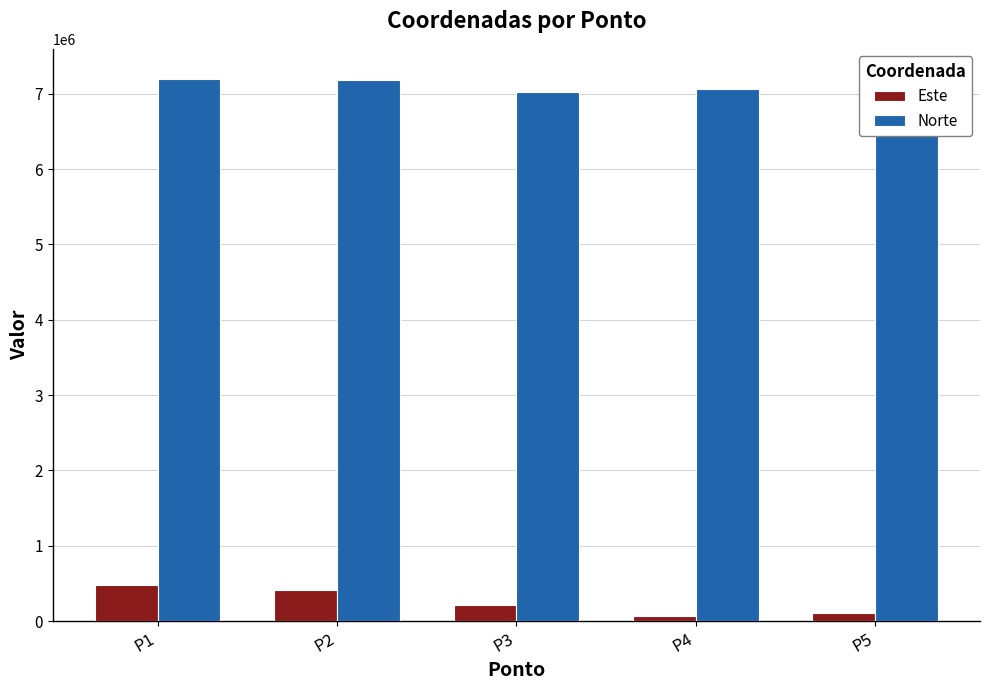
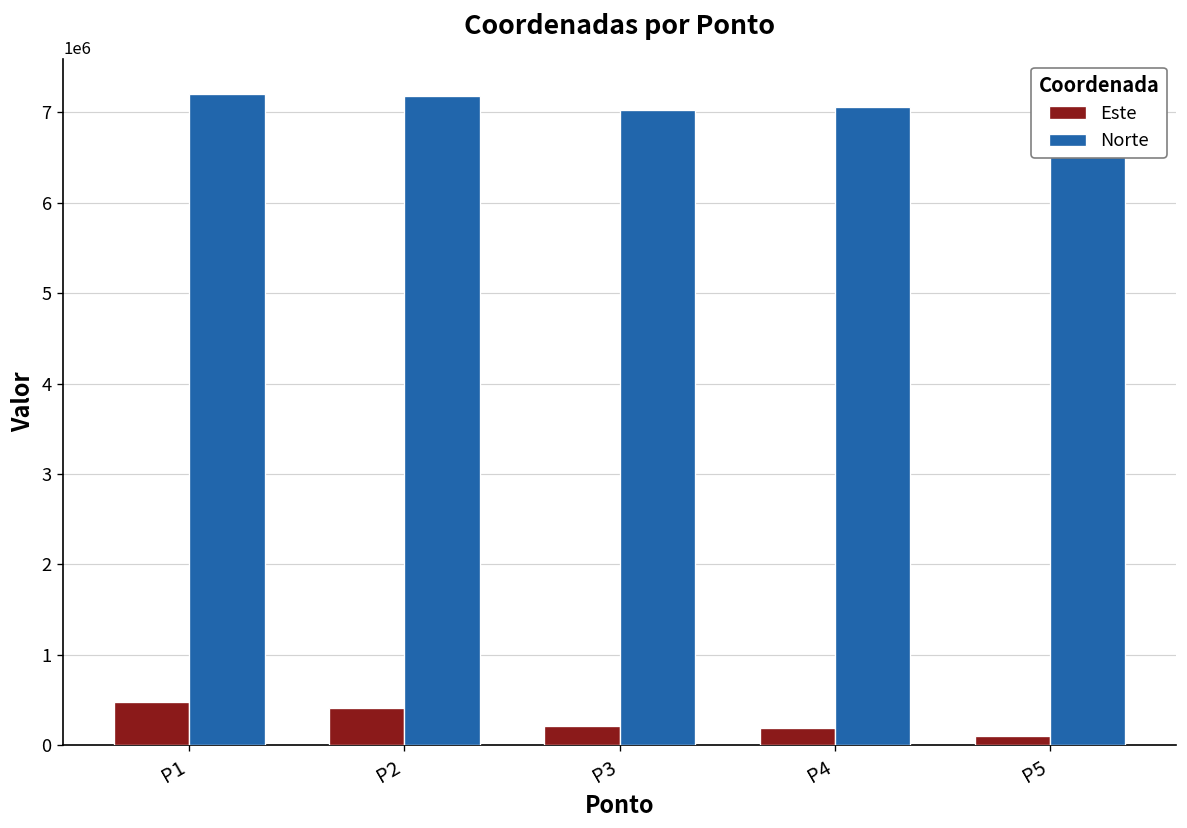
  {
    "Este": {
      "P1": 500000,
      "P2": 400000,
      "P3": 200000,
-     "P4": 100000,
+     "P4": 200000,
      "P5": 100000
    },
    "Norte": {
      "P1": 7200000,
      "P2": 7200000,
      "P3": 7000000,
      "P4": 7100000
    }
  }
